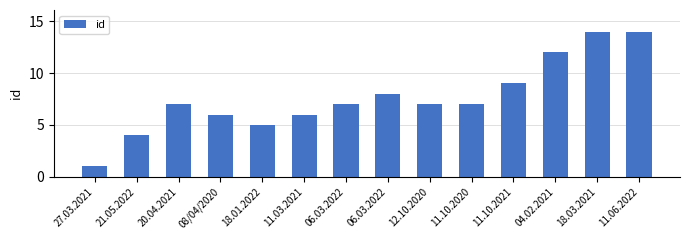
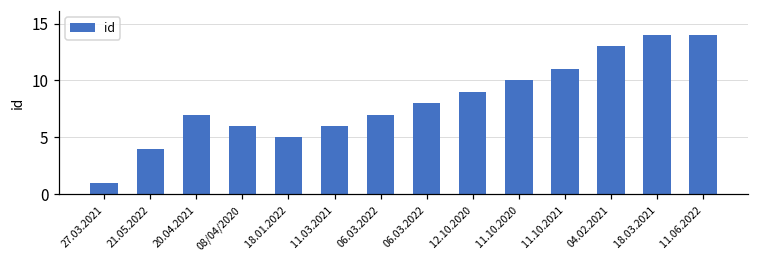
  {
    "27.03.2021": 1,
    "21.05.2022": 4,
    "20.04.2021": 7,
    "08/04/2020": 6,
    "18.01.2022": 5,
    "11.03.2021": 6,
-   "12.10.2020": 7,
-   "11.10.2020": 7,
-   "11.10.2021": 9,
-   "04.02.2021": 12,
+   "12.10.2020": 9,
+   "11.10.2020": 10,
+   "11.10.2021": 11,
+   "04.02.2021": 13,
    "18.03.2021": 14,
    "11.06.2022": 14
  }
